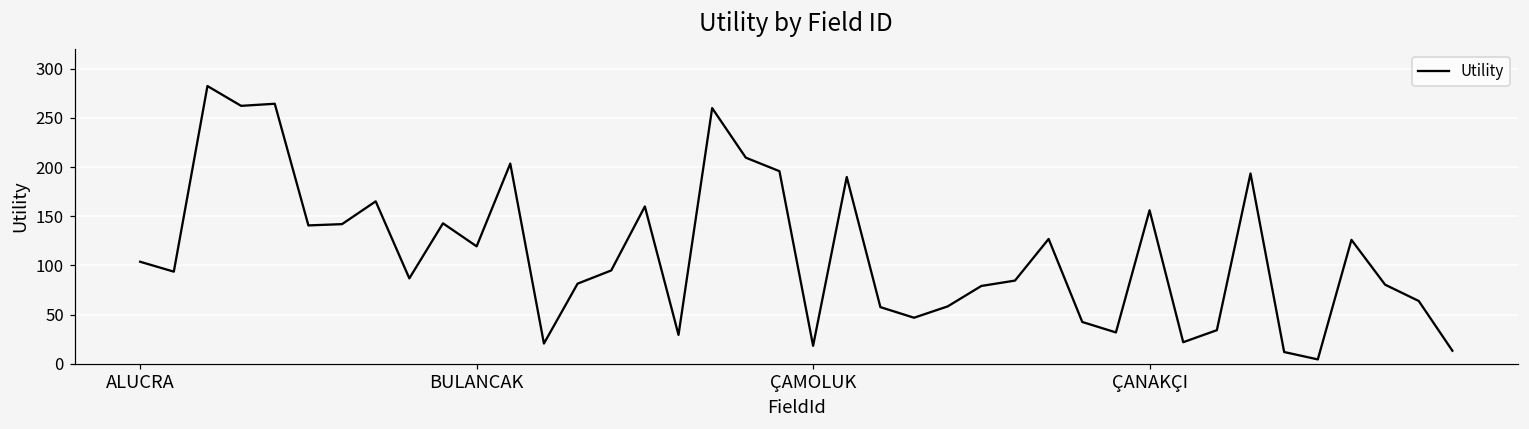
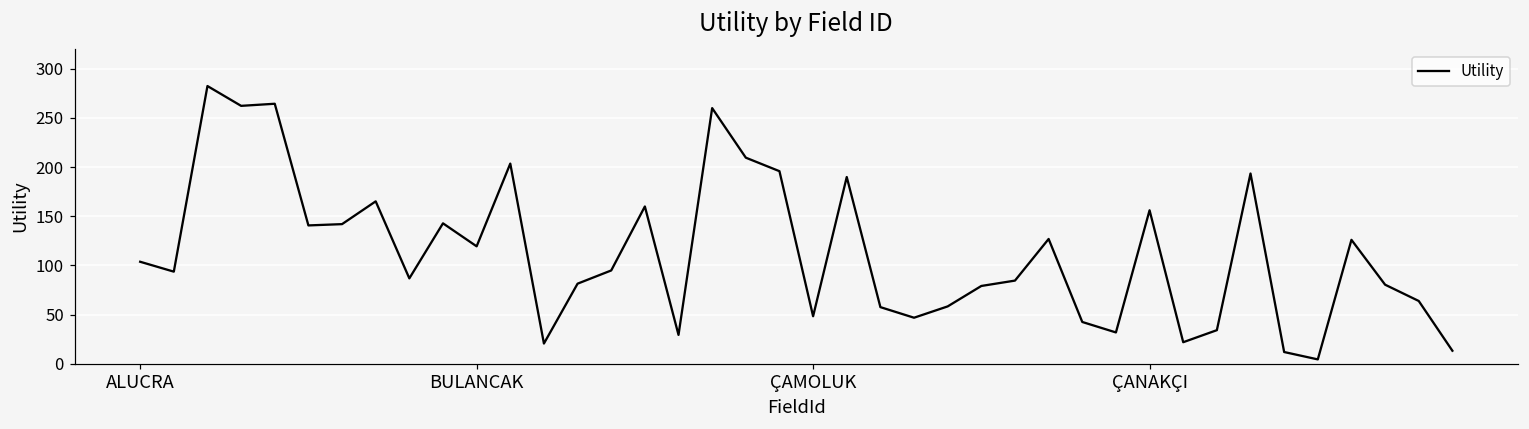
  {
    "ALUCRA": 100,
    "BULANCAK": 120,
-   "ÇAMOLUK": 20,
+   "ÇAMOLUK": 50,
    "ÇANAKÇI": 160
  }
